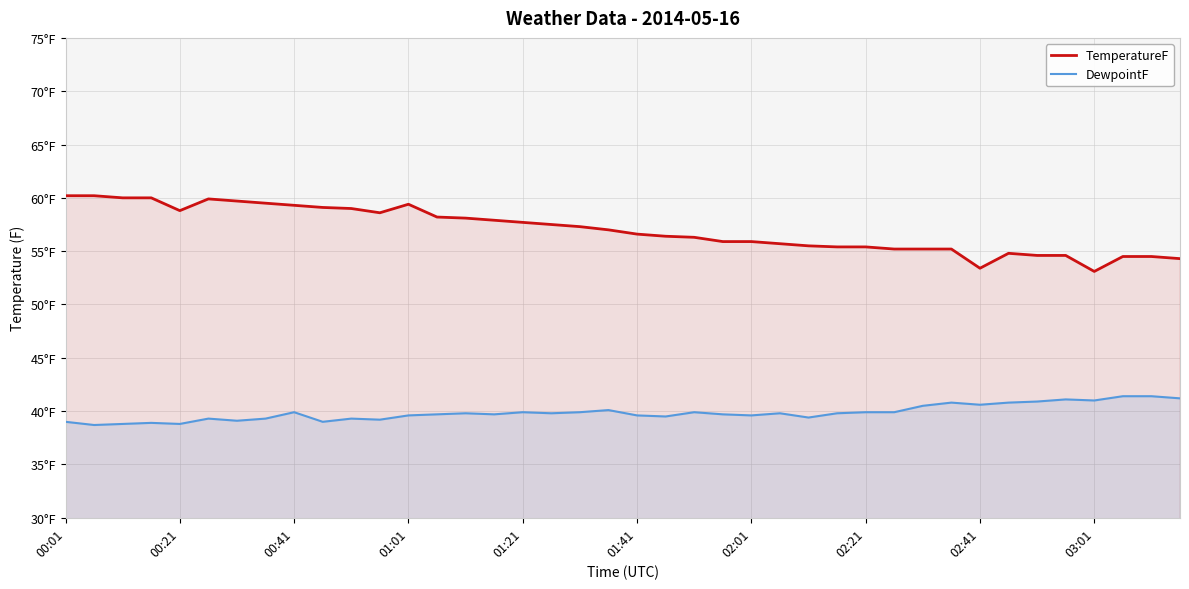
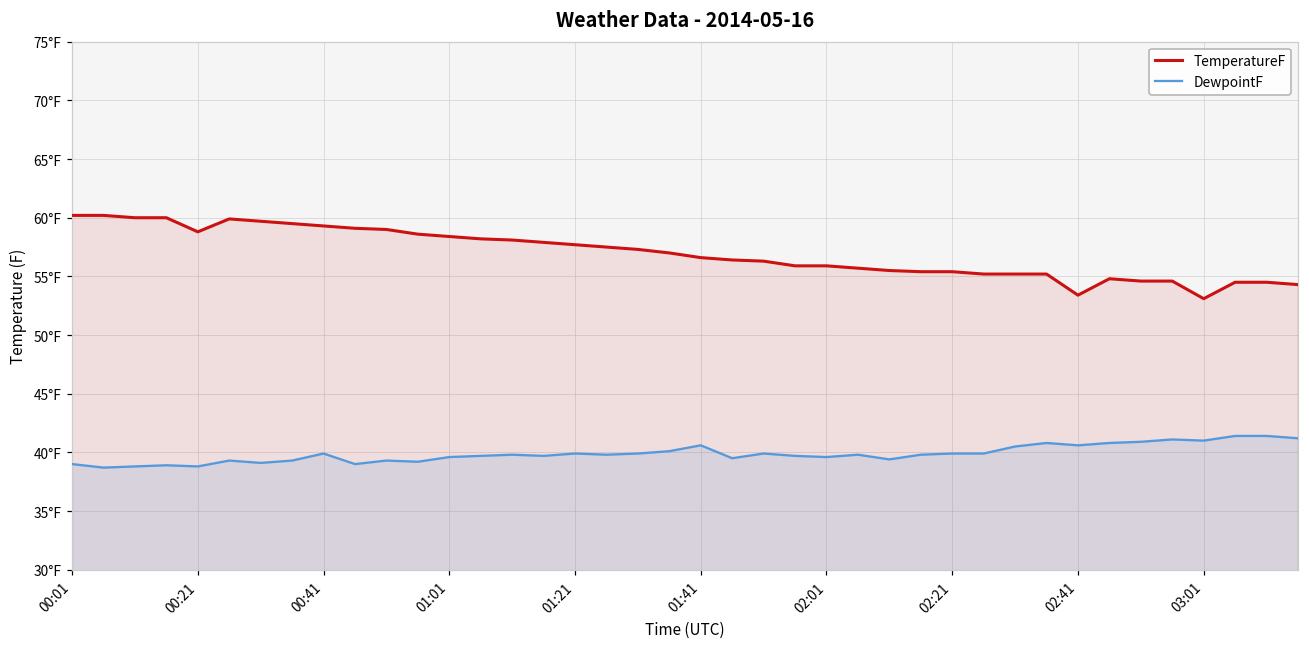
  {
    "TemperatureF": {
      "00:01": "60.2°F",
      "00:21": "58.8°F",
      "00:41": "59.3°F",
-     "01:01": "59.4°F",
+     "01:01": "58.4°F",
      "01:21": "57.7°F",
      "01:41": "56.6°F",
      "02:01": "55.9°F",
      "02:21": "55.4°F",
      "02:41": "53.4°F",
      "03:01": "53.1°F"
    },
    "DewpointF": {
      "00:01": "39.0°F",
      "00:21": "38.8°F",
      "00:41": "39.9°F",
      "01:01": "39.6°F",
      "01:21": "39.9°F",
-     "01:41": "39.6°F",
+     "01:41": "40.6°F",
      "02:01": "39.6°F",
      "02:21": "39.9°F",
      "02:41": "40.6°F",
      "03:01": "41.0°F"
    }
  }
